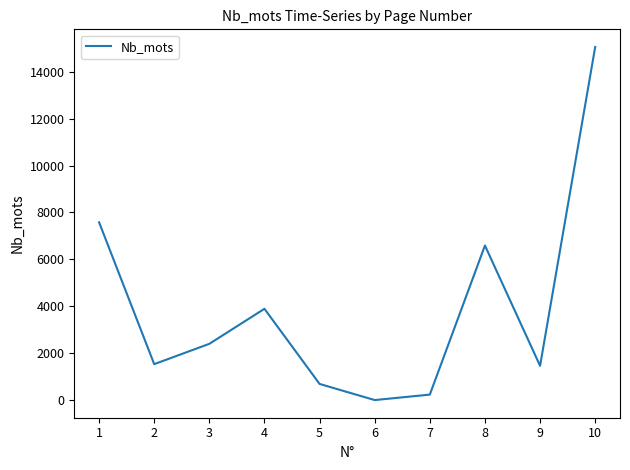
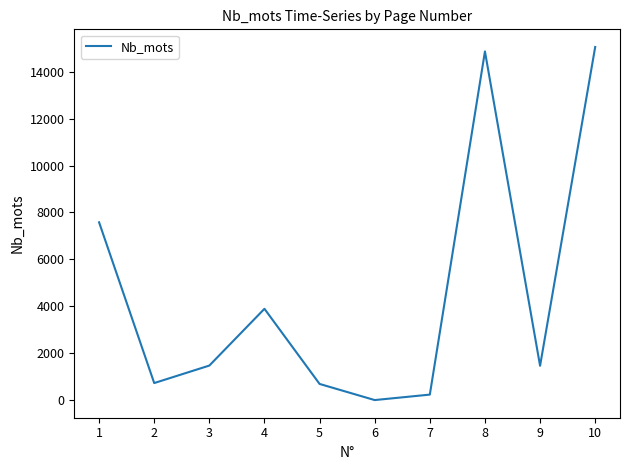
  {
    "1": 7600,
-   "2": 1500,
-   "3": 2400,
+   "2": 700,
+   "3": 1500,
    "4": 3900,
    "5": 700,
    "6": 0,
    "7": 200,
-   "8": 6600,
+   "8": 14900,
    "9": 1500,
    "10": 15100
  }
